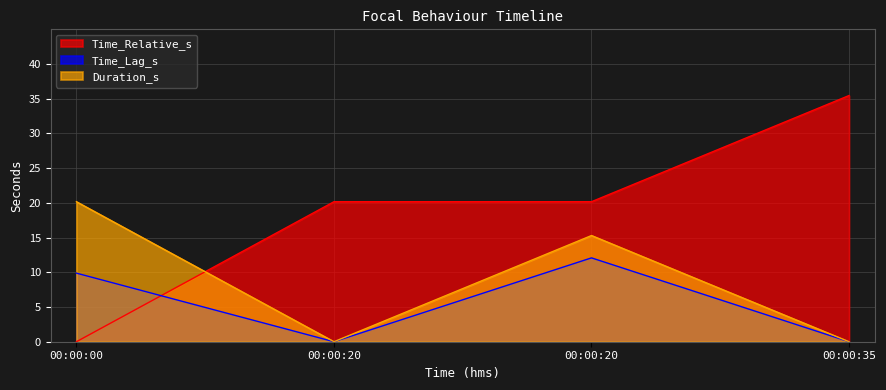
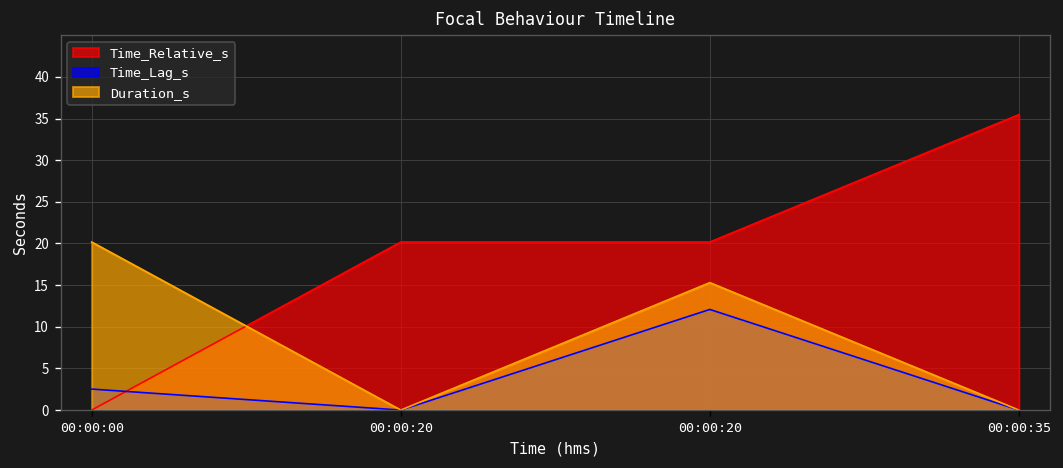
  {
    "Time_Relative_s": {
      "00:00:00": 0,
      "00:00:35": 35
    },
    "Time_Lag_s": {
-     "00:00:00": 10
+     "00:00:00": 3
    },
    "Duration_s": {
      "00:00:00": 20
    }
  }
